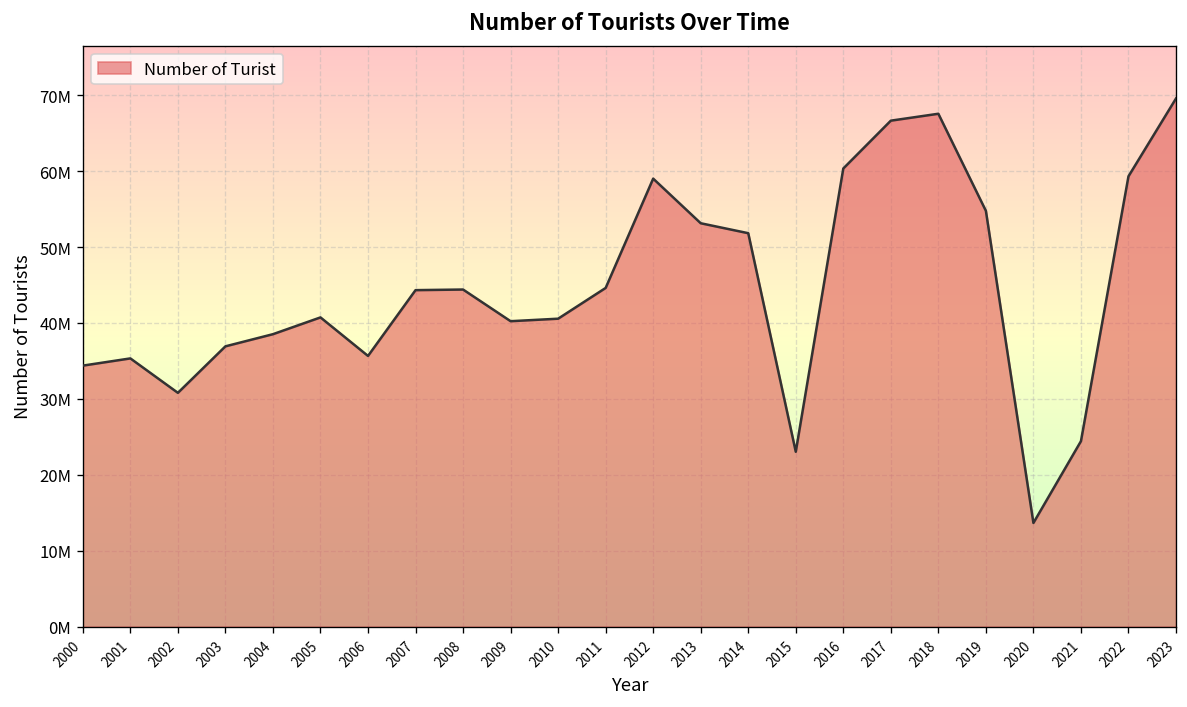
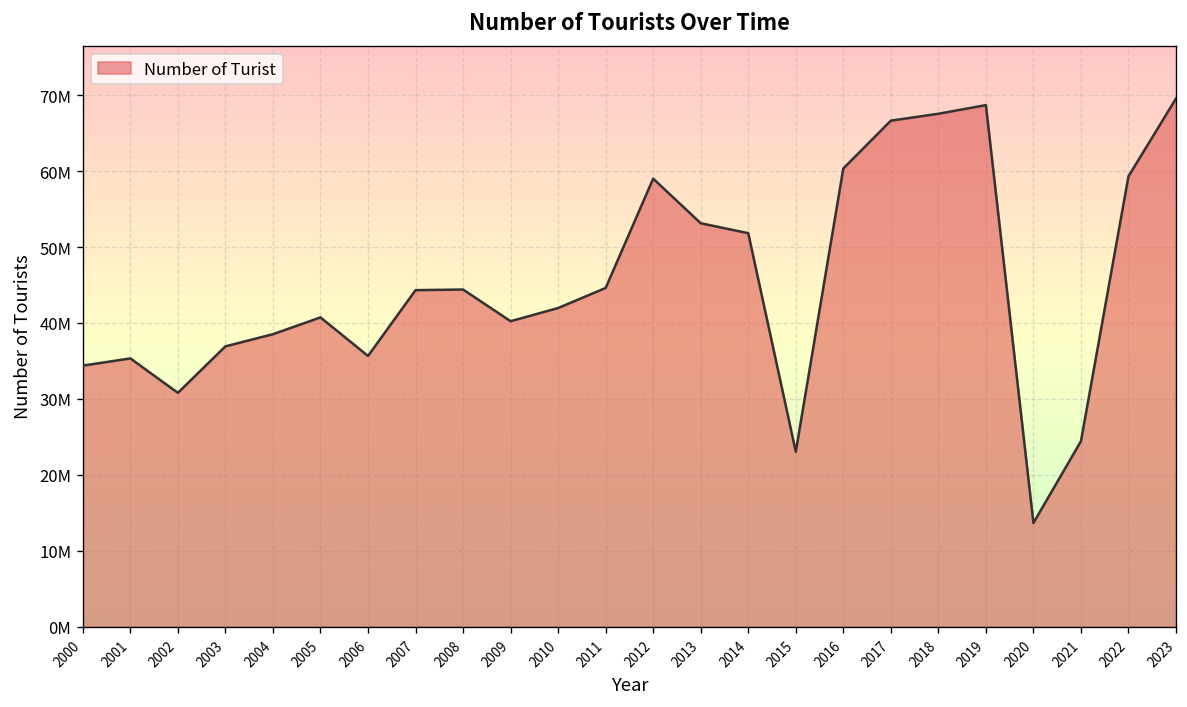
  {
    "2000": 34000000,
    "2001": 35000000,
    "2002": 31000000,
    "2003": 37000000,
    "2004": 39000000,
    "2005": 41000000,
    "2006": 36000000,
    "2007": 44000000,
    "2008": 44000000,
    "2009": 40000000,
-   "2010": 41000000,
+   "2010": 42000000,
    "2011": 45000000,
    "2012": 59000000,
    "2013": 53000000,
    "2014": 52000000,
    "2015": 23000000,
    "2016": 60000000,
    "2017": 67000000,
    "2018": 68000000,
-   "2019": 55000000,
+   "2019": 69000000,
    "2020": 14000000,
    "2021": 24000000,
    "2022": 59000000,
    "2023": 70000000
  }
